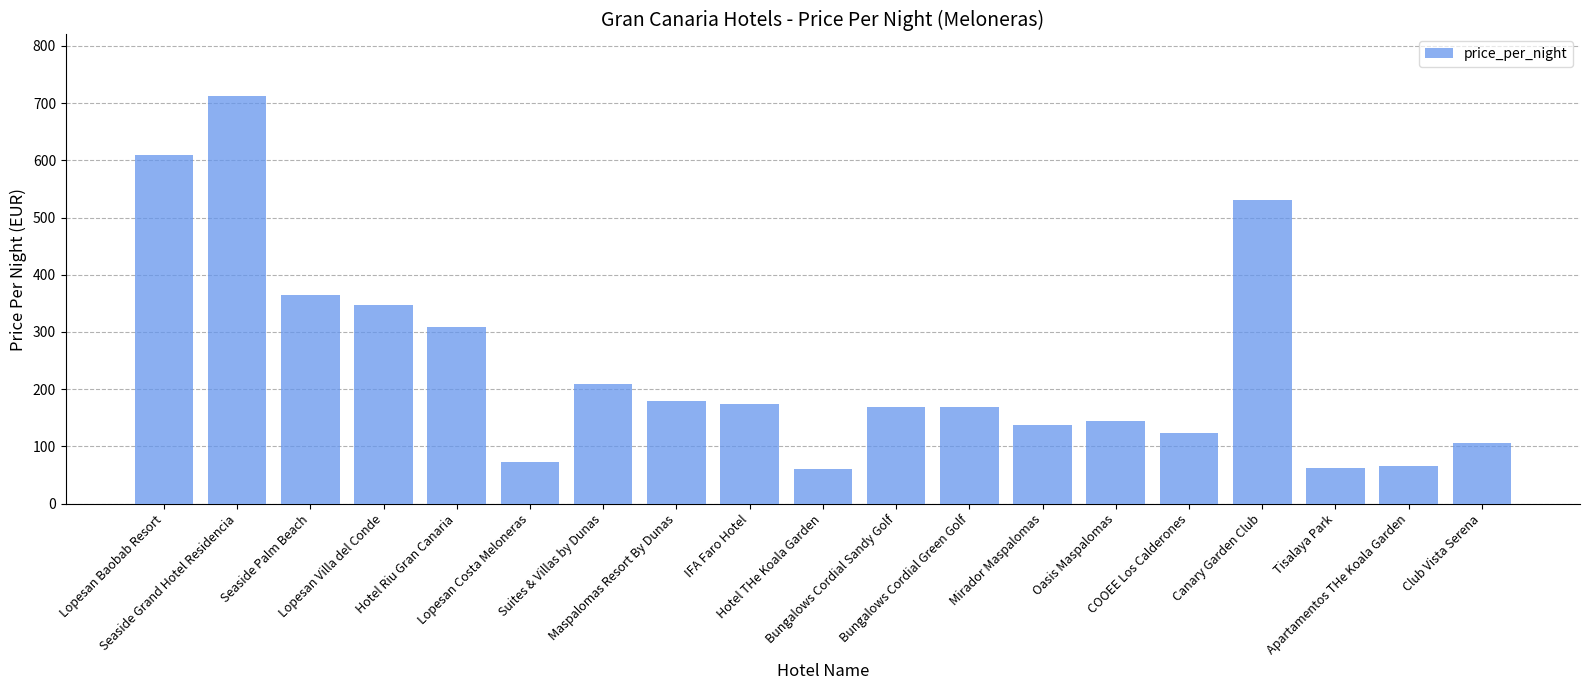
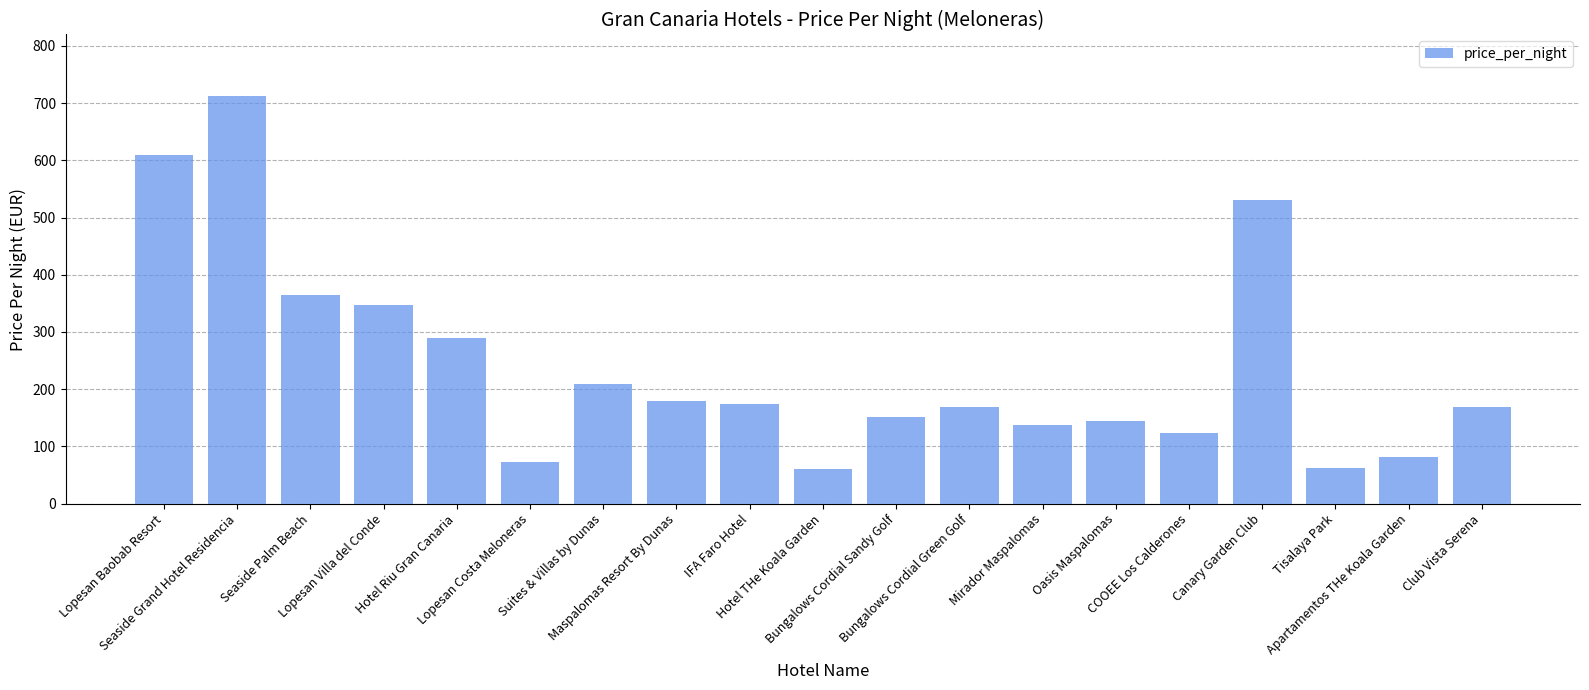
  {
    "Lopesan Baobab Resort": 610,
    "Seaside Grand Hotel Residencia": 710,
    "Seaside Palm Beach": 360,
    "Lopesan Villa del Conde": 350,
-   "Hotel Riu Gran Canaria": 310,
+   "Hotel Riu Gran Canaria": 290,
    "Lopesan Costa Meloneras": 70,
    "Suites & Villas by Dunas": 210,
    "Maspalomas Resort By Dunas": 180,
    "IFA Faro Hotel": 180,
    "Hotel THe Koala Garden": 60,
-   "Bungalows Cordial Sandy Golf": 170,
+   "Bungalows Cordial Sandy Golf": 150,
    "Bungalows Cordial Green Golf": 170,
    "Mirador Maspalomas": 140,
    "Oasis Maspalomas": 150,
    "COOEE Los Calderones": 120,
    "Canary Garden Club": 530,
    "Tisalaya Park": 60,
-   "Apartamentos THe Koala Garden": 70,
-   "Club Vista Serena": 110
+   "Apartamentos THe Koala Garden": 80,
+   "Club Vista Serena": 170
  }
